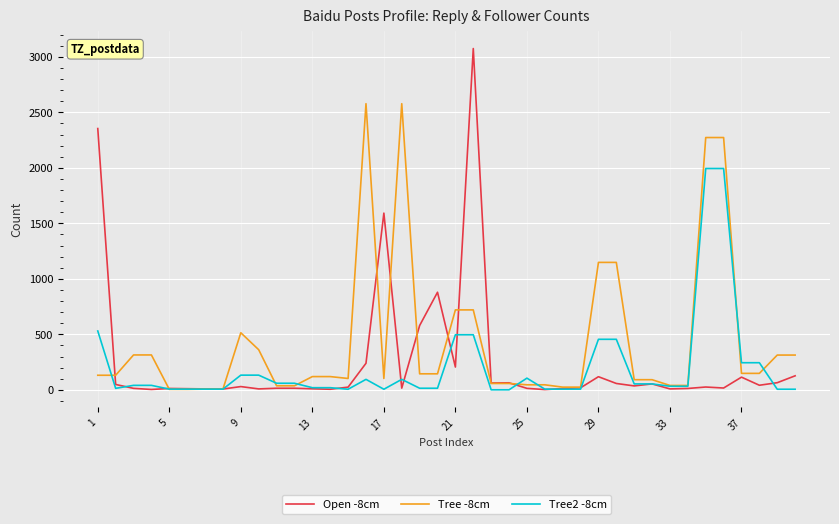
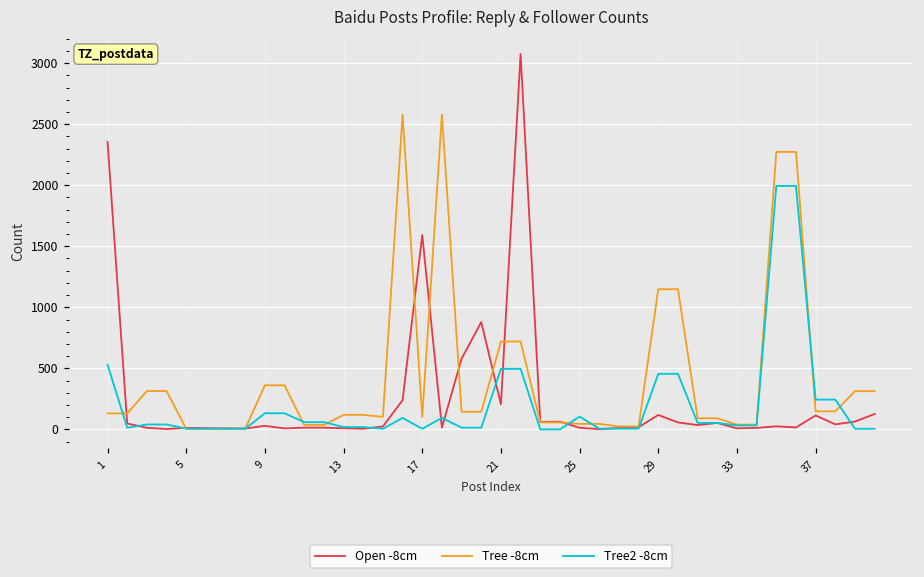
  {
    "Open -8cm": {
      "1": 2350,
      "9": 30,
      "17": 1590,
      "21": 210,
      "25": 10,
      "29": 120,
      "33": 10,
      "37": 110
    },
    "Tree -8cm": {
      "1": 130,
-     "9": 510,
+     "9": 360,
      "13": 120,
      "17": 100,
      "21": 720,
      "25": 50,
      "29": 1150,
      "37": 150
    },
    "Tree2 -8cm": {
      "1": 530,
      "9": 130,
      "17": 10,
      "21": 500,
      "25": 110,
      "29": 460,
      "37": 240
    }
  }
